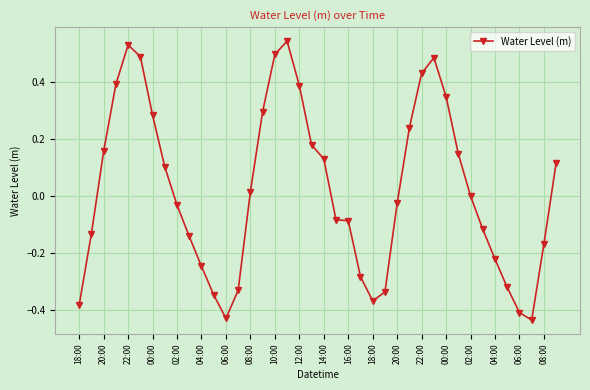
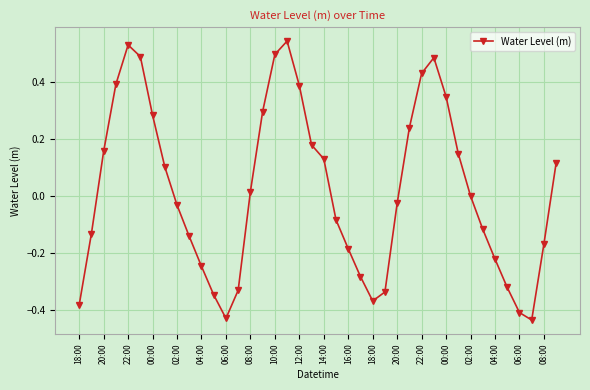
  {
    "10:00": 0.50,
    "12:00": 0.39,
    "14:00": 0.13,
-   "16:00": -0.09
+   "16:00": -0.18
  }
